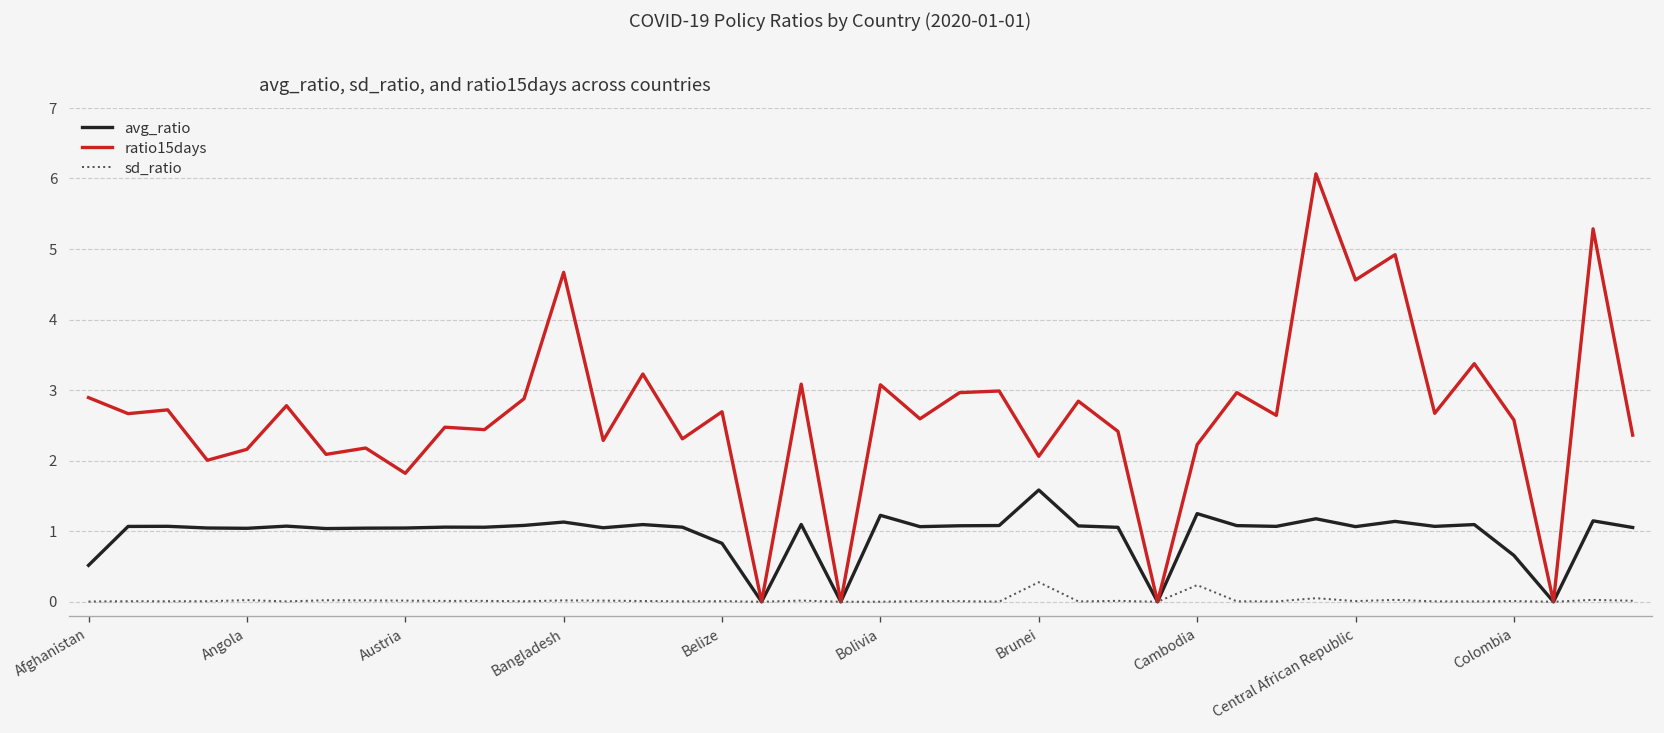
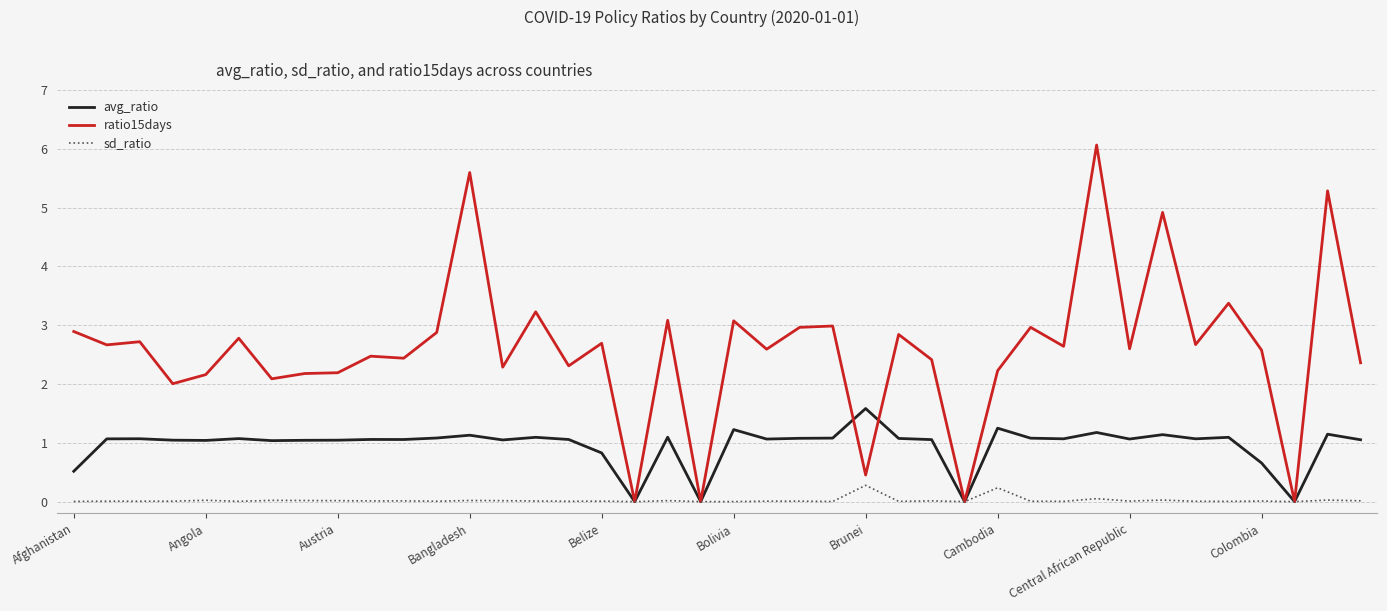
  {
    "avg_ratio": {
      "Afghanistan": 0.5,
      "Angola": 1.0,
      "Austria": 1.0,
      "Bangladesh": 1.1,
      "Belize": 0.8,
      "Bolivia": 1.2,
      "Brunei": 1.6,
      "Cambodia": 1.2,
      "Central African Republic": 1.1,
      "Colombia": 0.7
    },
    "ratio15days": {
      "Afghanistan": 2.9,
      "Angola": 2.2,
-     "Austria": 1.8,
-     "Bangladesh": 4.7,
+     "Austria": 2.2,
+     "Bangladesh": 5.6,
      "Belize": 2.7,
      "Bolivia": 3.1,
-     "Brunei": 2.1,
+     "Brunei": 0.5,
      "Cambodia": 2.2,
-     "Central African Republic": 4.6,
+     "Central African Republic": 2.6,
      "Colombia": 2.6
    },
    "sd_ratio": {
      "Afghanistan": 0.0,
      "Angola": 0.0,
      "Austria": 0.0,
      "Bangladesh": 0.0,
      "Belize": 0.0,
      "Bolivia": 0.0,
      "Brunei": 0.3,
      "Cambodia": 0.2,
      "Central African Republic": 0.0,
      "Colombia": 0.0
    }
  }
